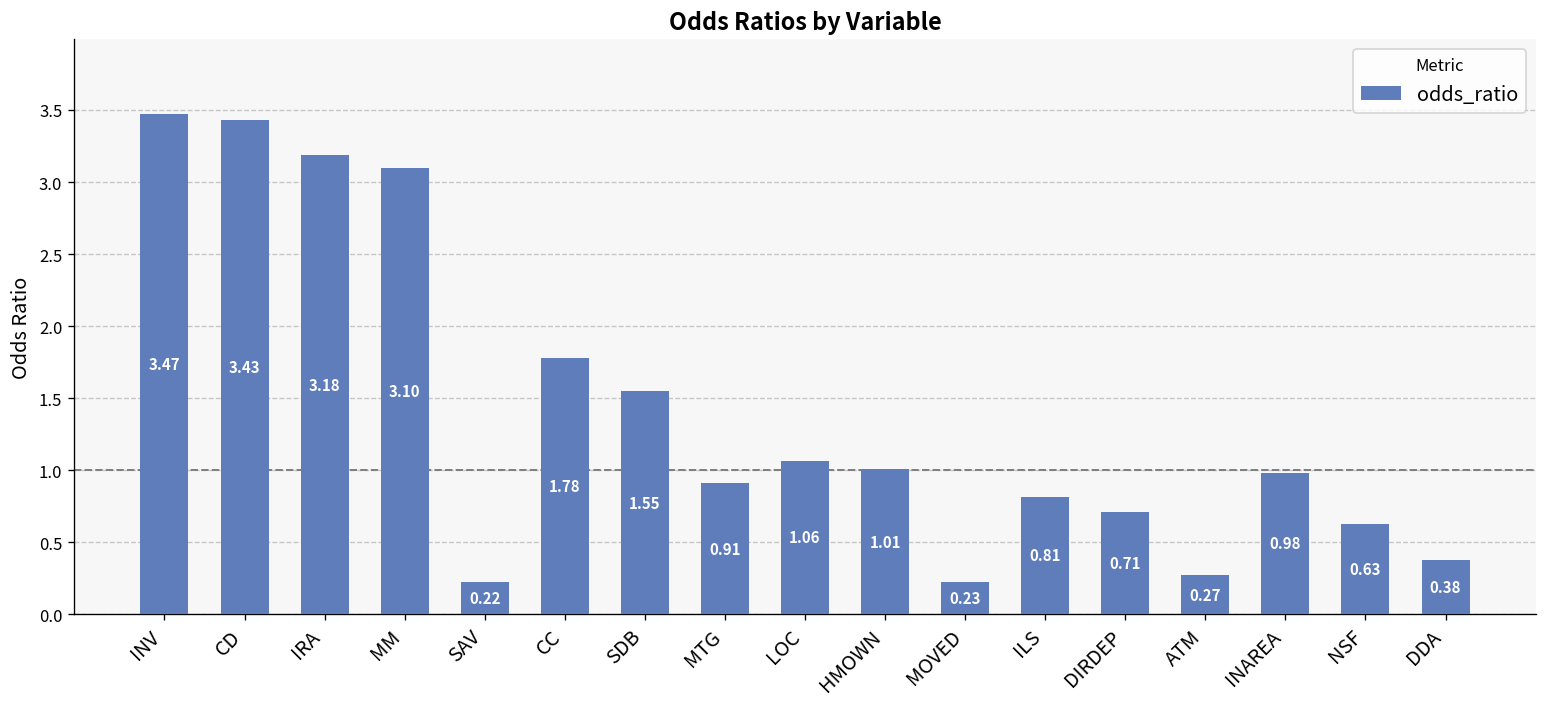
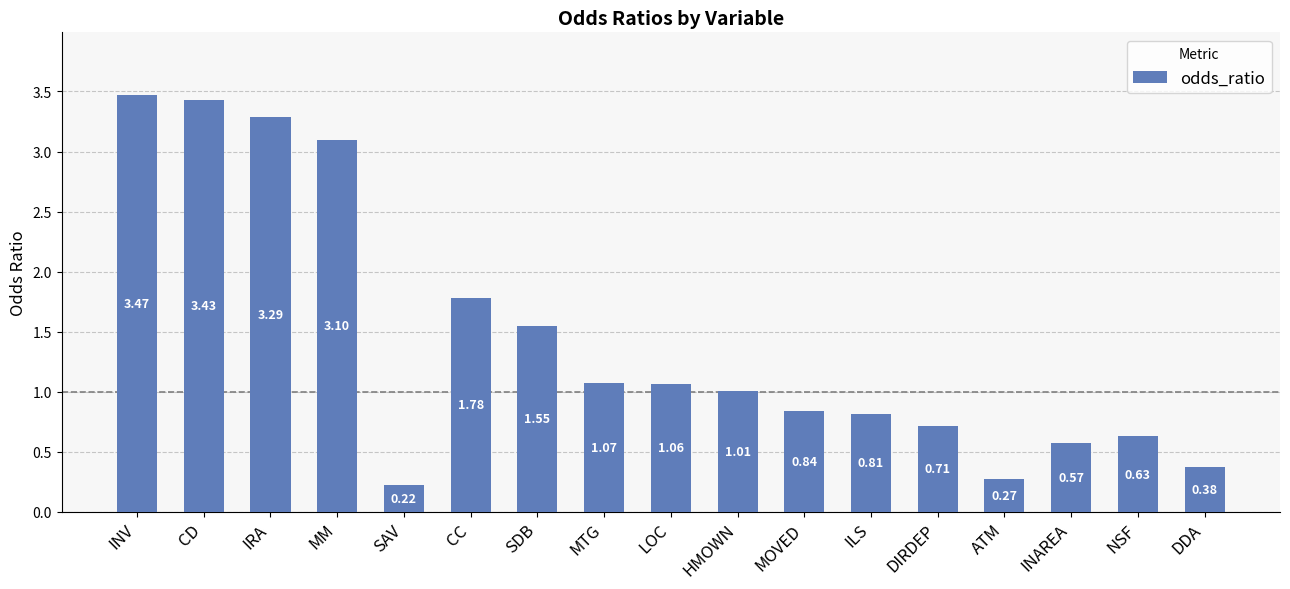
  {
    "INV": 3.47,
    "CD": 3.43,
-   "IRA": 3.18,
+   "IRA": 3.29,
    "MM": 3.10,
    "SAV": 0.22,
    "CC": 1.78,
    "SDB": 1.55,
-   "MTG": 0.91,
+   "MTG": 1.07,
    "LOC": 1.06,
    "HMOWN": 1.01,
-   "MOVED": 0.23,
+   "MOVED": 0.84,
    "ILS": 0.81,
    "DIRDEP": 0.71,
    "ATM": 0.27,
-   "INAREA": 0.98,
+   "INAREA": 0.57,
    "NSF": 0.63,
    "DDA": 0.38
  }
